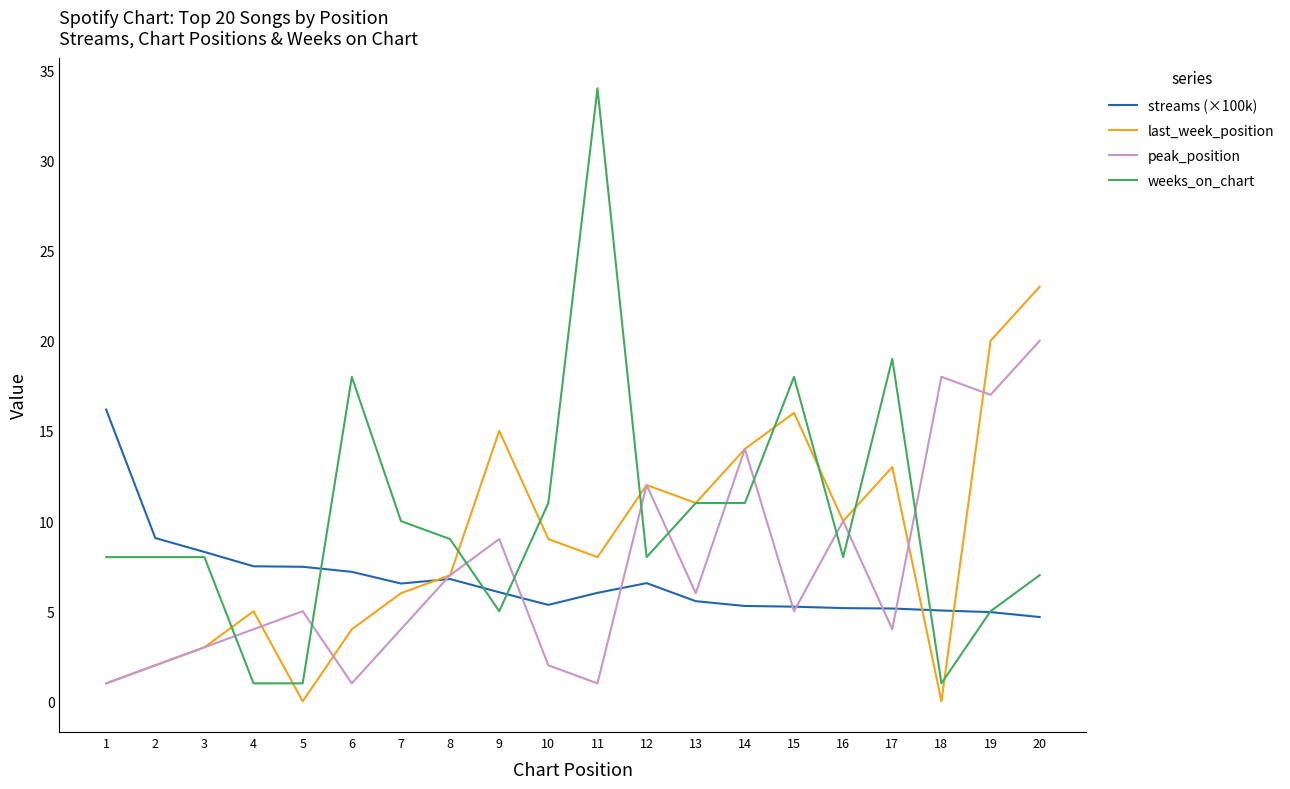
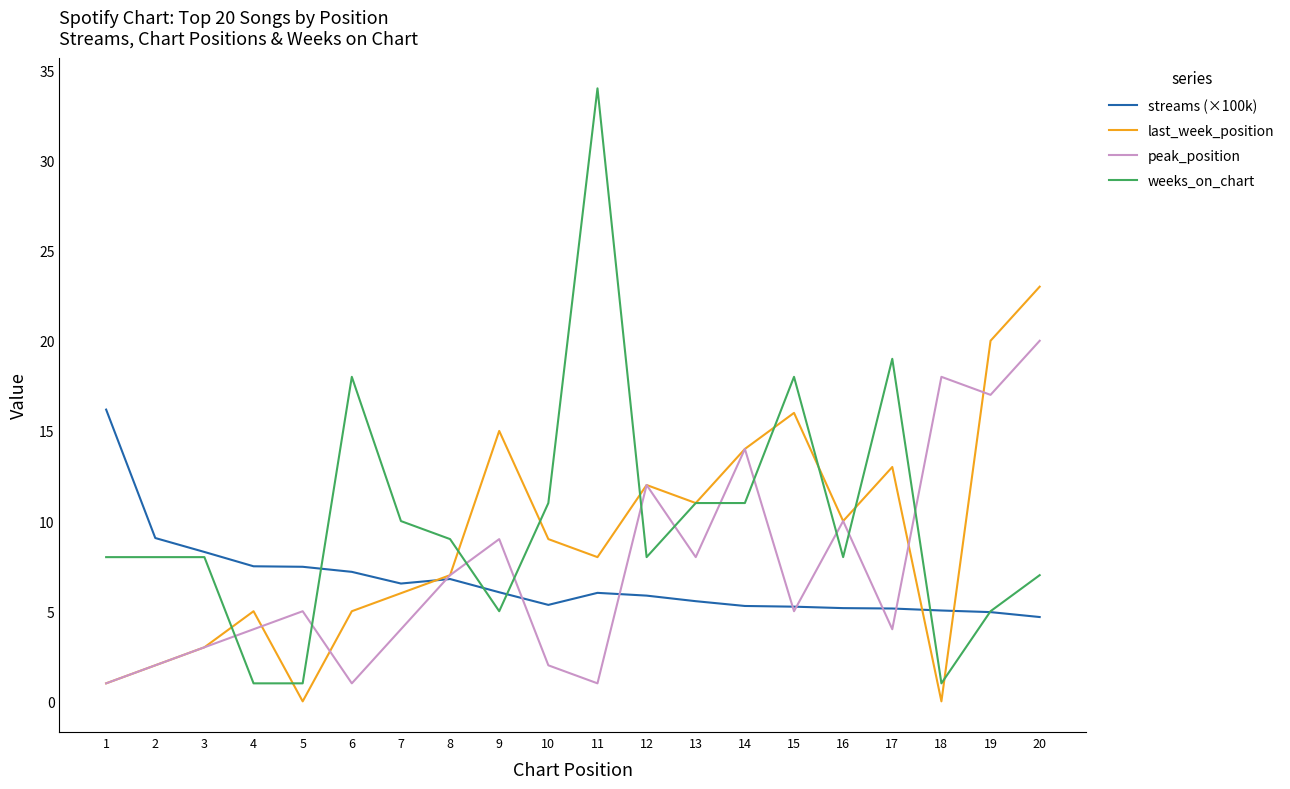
  {
    "streams (×100k)": {
      "1": 16.2,
      "2": 9.1,
      "3": 8.3,
      "4": 7.5,
      "5": 7.5,
      "6": 7.2,
      "7": 6.5,
      "8": 6.8,
      "9": 6.1,
      "10": 5.4,
      "11": 6.0,
-     "12": 6.6,
+     "12": 5.9,
      "13": 5.6,
      "14": 5.3,
      "15": 5.3,
      "16": 5.2,
      "17": 5.2,
      "18": 5.0,
      "20": 4.7
    },
    "last_week_position": {
      "4": 5,
      "5": 0,
-     "6": 4,
+     "6": 5,
      "7": 6,
      "9": 15,
      "10": 9,
      "11": 8,
      "15": 16,
      "17": 13,
      "18": 0,
      "19": 20,
      "20": 23
    },
    "peak_position": {
      "4": 4,
      "5": 5,
      "6": 1,
      "7": 4,
      "9": 9,
      "10": 2,
      "11": 1,
-     "13": 6,
+     "13": 8,
      "15": 5,
      "17": 4,
      "18": 18,
      "19": 17,
      "20": 20
    },
    "weeks_on_chart": {
      "1": 8.0,
      "2": 8.0,
      "3": 8.0,
      "4": 1.0,
      "5": 1.0,
      "6": 18.0,
      "7": 10.0,
      "8": 9.0,
      "9": 5.0,
      "10": 11.0,
      "11": 34.0,
      "12": 8.0,
      "14": 11.0,
      "15": 18.0,
      "16": 8.0,
      "17": 19.0,
      "18": 1.0,
      "20": 7.0
    }
  }
